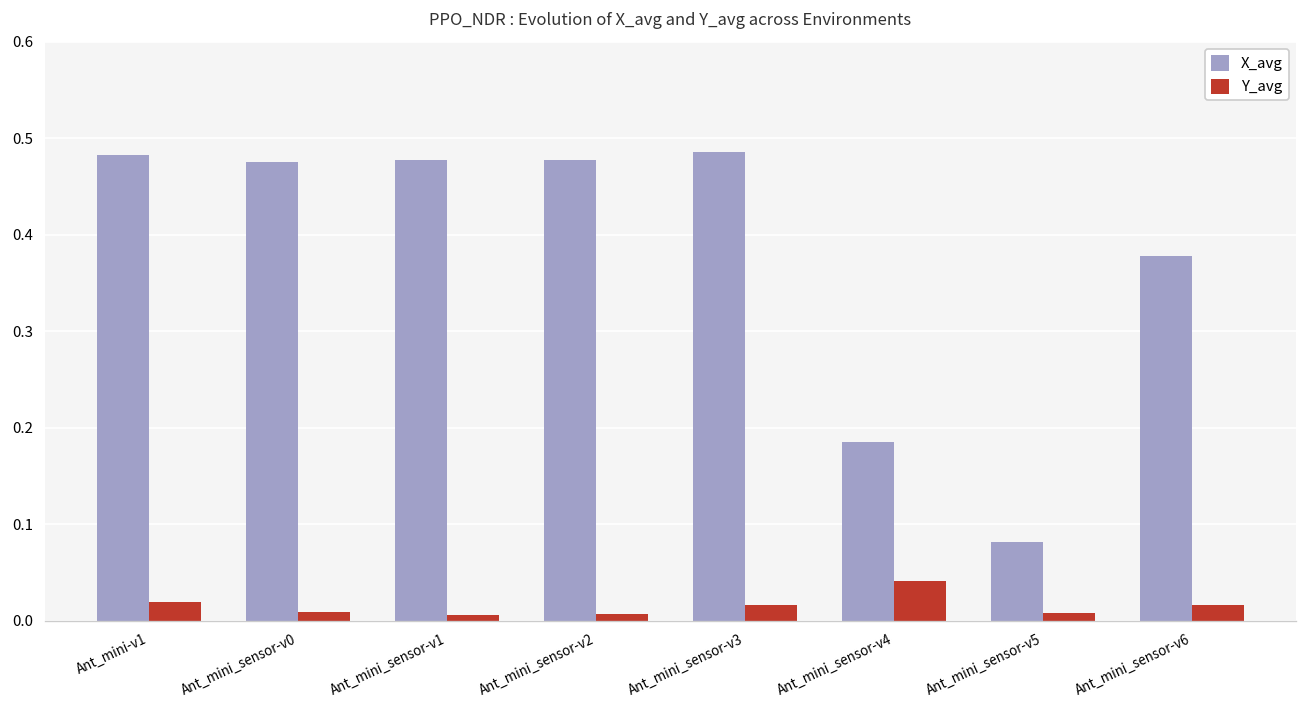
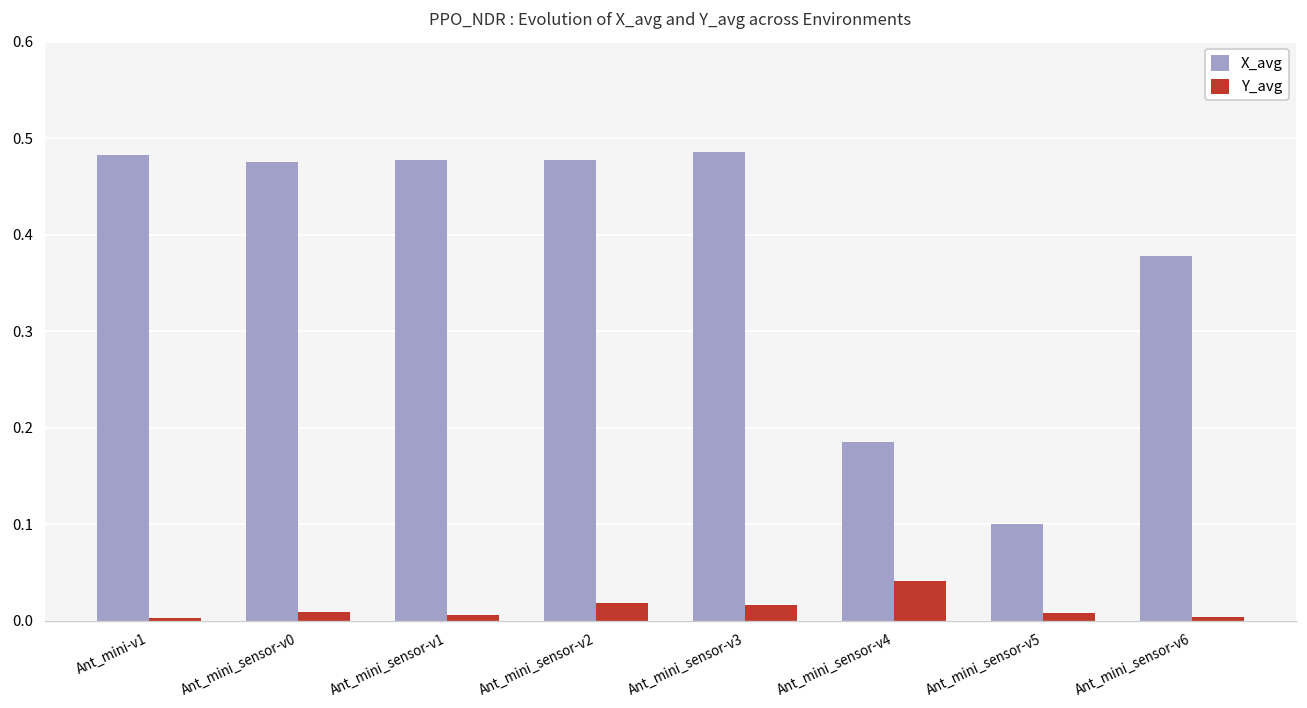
  {
    "X_avg": {
      "Ant_mini-v1": 0.48,
      "Ant_mini_sensor-v0": 0.48,
      "Ant_mini_sensor-v1": 0.48,
      "Ant_mini_sensor-v2": 0.48,
      "Ant_mini_sensor-v3": 0.49,
      "Ant_mini_sensor-v4": 0.19,
-     "Ant_mini_sensor-v5": 0.08,
+     "Ant_mini_sensor-v5": 0.10,
      "Ant_mini_sensor-v6": 0.38
    },
    "Y_avg": {
-     "Ant_mini-v1": 0.02,
+     "Ant_mini-v1": 0.00,
      "Ant_mini_sensor-v0": 0.01,
      "Ant_mini_sensor-v1": 0.01,
-     "Ant_mini_sensor-v2": 0.01,
+     "Ant_mini_sensor-v2": 0.02,
      "Ant_mini_sensor-v3": 0.02,
      "Ant_mini_sensor-v4": 0.04,
      "Ant_mini_sensor-v5": 0.01,
-     "Ant_mini_sensor-v6": 0.02
+     "Ant_mini_sensor-v6": 0.00
    }
  }
